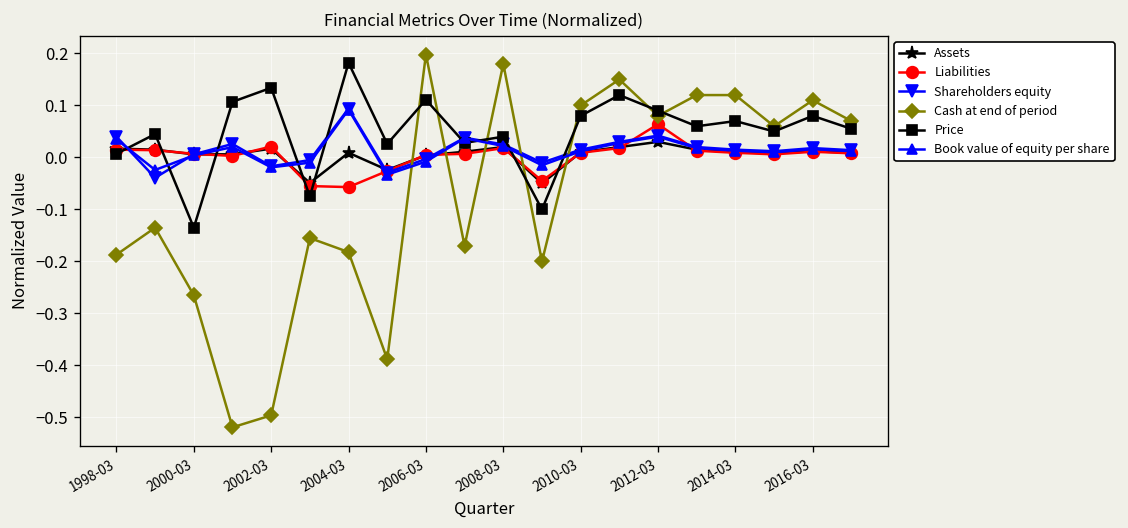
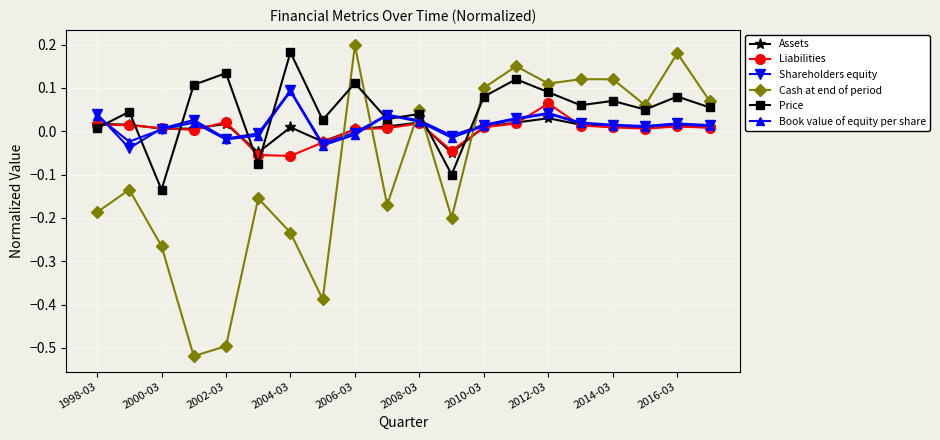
  {
    "Liabilities": {
      "2004-03": -0.06,
      "2012-03": 0.06
    },
    "Cash at end of period": {
      "1998-03": -0.19,
      "2000-03": -0.27,
      "2002-03": -0.50,
-     "2004-03": -0.18,
+     "2004-03": -0.23,
      "2006-03": 0.20,
-     "2008-03": 0.18,
+     "2008-03": 0.05,
      "2010-03": 0.10,
-     "2012-03": 0.08,
+     "2012-03": 0.11,
      "2014-03": 0.12,
-     "2016-03": 0.11
+     "2016-03": 0.18
    }
  }
